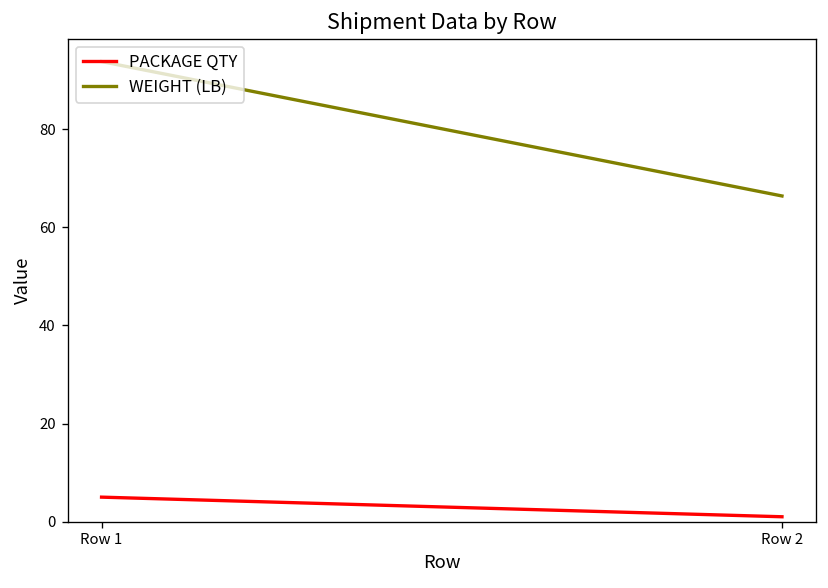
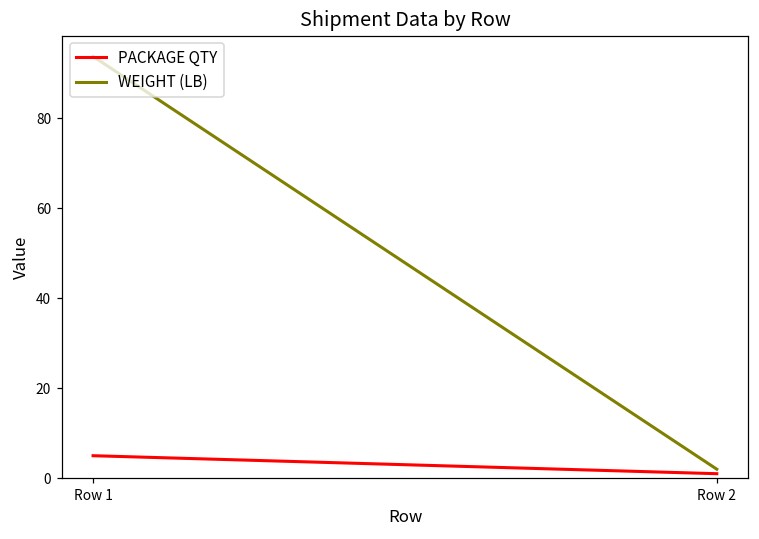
  {
    "PACKAGE QTY": {
      "Row 1": 5,
      "Row 2": 1
    },
    "WEIGHT (LB)": {
-     "Row 2": 66
+     "Row 2": 2
    }
  }
